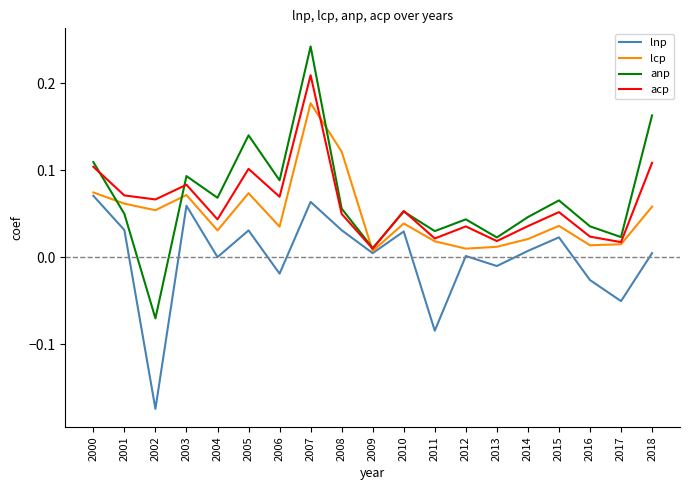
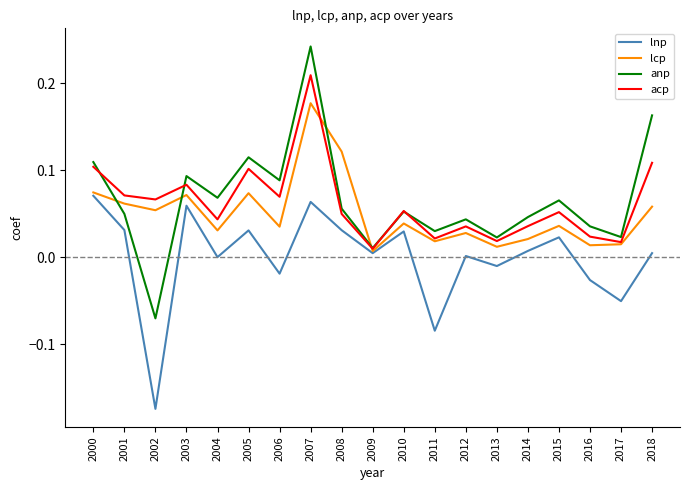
  {
    "lnp": {
      "2000": 0.07,
      "2001": 0.03,
      "2002": -0.17,
      "2003": 0.06,
      "2004": 0.00,
      "2005": 0.03,
      "2006": -0.02,
      "2007": 0.06,
      "2008": 0.03,
      "2010": 0.03,
      "2011": -0.08,
      "2012": 0.00,
      "2013": -0.01,
      "2014": 0.01,
      "2015": 0.02,
      "2016": -0.03,
      "2017": -0.05,
      "2018": 0.00
    },
    "lcp": {
      "2000": 0.07,
      "2001": 0.06,
      "2002": 0.05,
      "2003": 0.07,
      "2004": 0.03,
      "2005": 0.07,
      "2006": 0.04,
      "2007": 0.18,
      "2008": 0.12,
      "2010": 0.04,
      "2011": 0.02,
-     "2012": 0.01,
+     "2012": 0.03,
      "2013": 0.01,
      "2014": 0.02,
      "2015": 0.04,
      "2016": 0.01,
      "2018": 0.06
    },
    "anp": {
      "2000": 0.11,
      "2001": 0.05,
      "2002": -0.07,
      "2003": 0.09,
      "2004": 0.07,
-     "2005": 0.14,
+     "2005": 0.11,
      "2006": 0.09,
      "2007": 0.24,
      "2008": 0.06,
      "2011": 0.03,
      "2012": 0.04,
      "2013": 0.02,
      "2014": 0.05,
      "2015": 0.07,
      "2016": 0.04,
      "2017": 0.02,
      "2018": 0.16
    },
    "acp": {
      "2000": 0.10,
      "2001": 0.07,
      "2002": 0.07,
      "2003": 0.08,
      "2004": 0.04,
      "2005": 0.10,
      "2006": 0.07,
      "2007": 0.21,
      "2008": 0.05,
      "2011": 0.02,
      "2012": 0.04,
      "2013": 0.02,
      "2014": 0.04,
      "2015": 0.05,
      "2016": 0.02,
      "2018": 0.11
    }
  }
